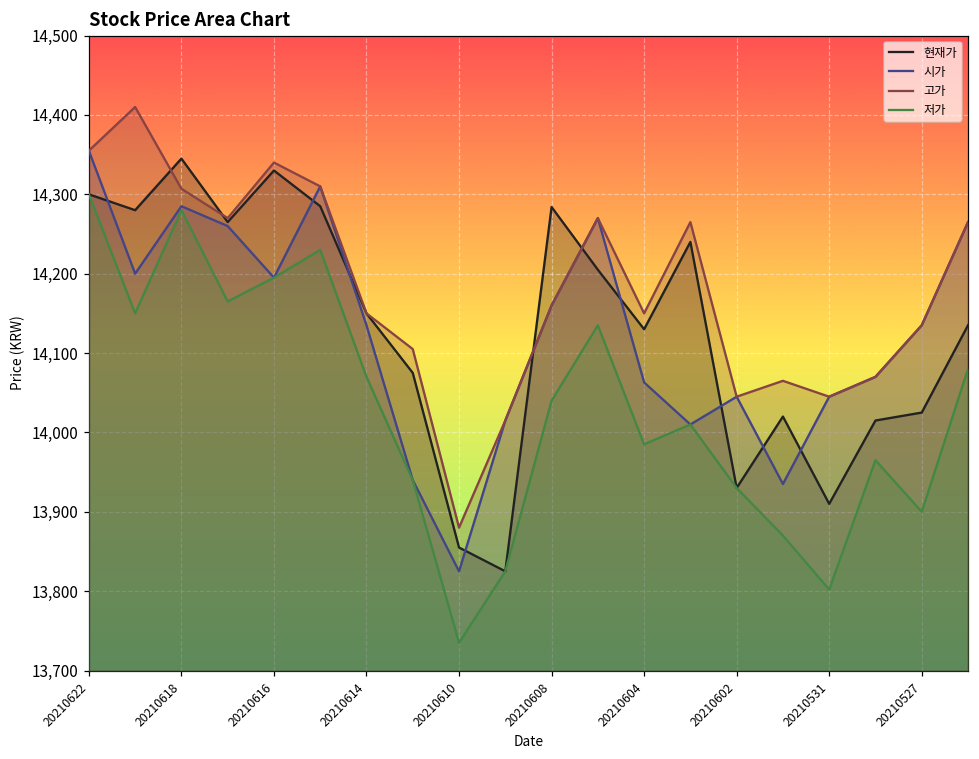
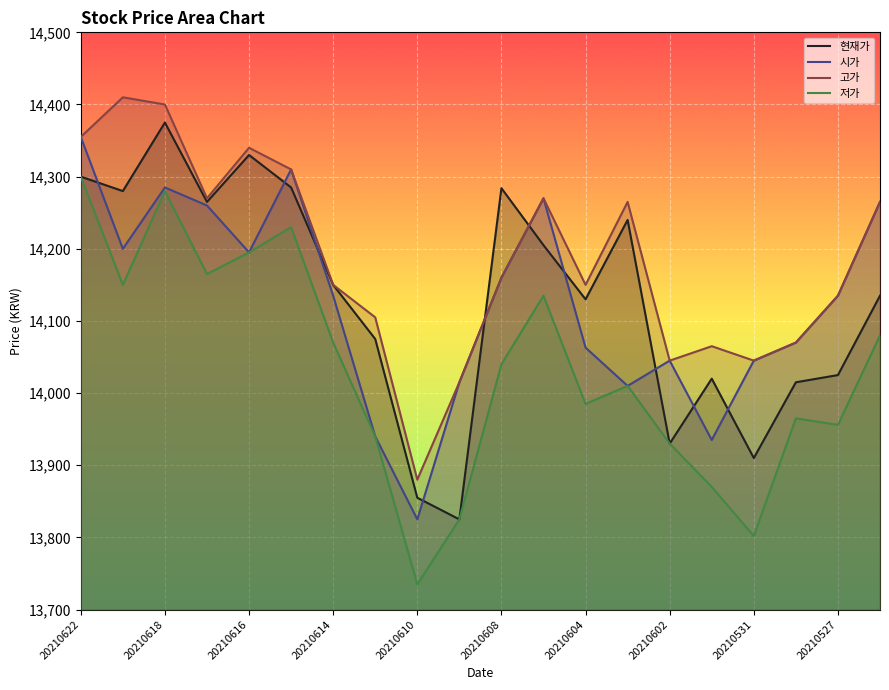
  {
    "현재가": {
-     "20210618": "14,350",
+     "20210618": "14,380",
      "20210616": "14,330",
      "20210610": "13,860",
      "20210608": "14,280",
      "20210604": "14,130",
      "20210531": "13,910",
      "20210527": "14,030"
    },
    "시가": {
      "20210618": "14,290",
      "20210614": "14,140",
      "20210610": "13,830",
      "20210604": "14,060"
    },
    "고가": {
-     "20210618": "14,310",
+     "20210618": "14,400",
      "20210616": "14,340",
      "20210610": "13,880",
      "20210604": "14,150"
    },
    "저가": {
      "20210618": "14,280",
      "20210614": "14,070",
      "20210610": "13,740",
      "20210608": "14,040",
      "20210604": "13,990",
      "20210531": "13,800",
-     "20210527": "13,900"
+     "20210527": "13,960"
    }
  }
